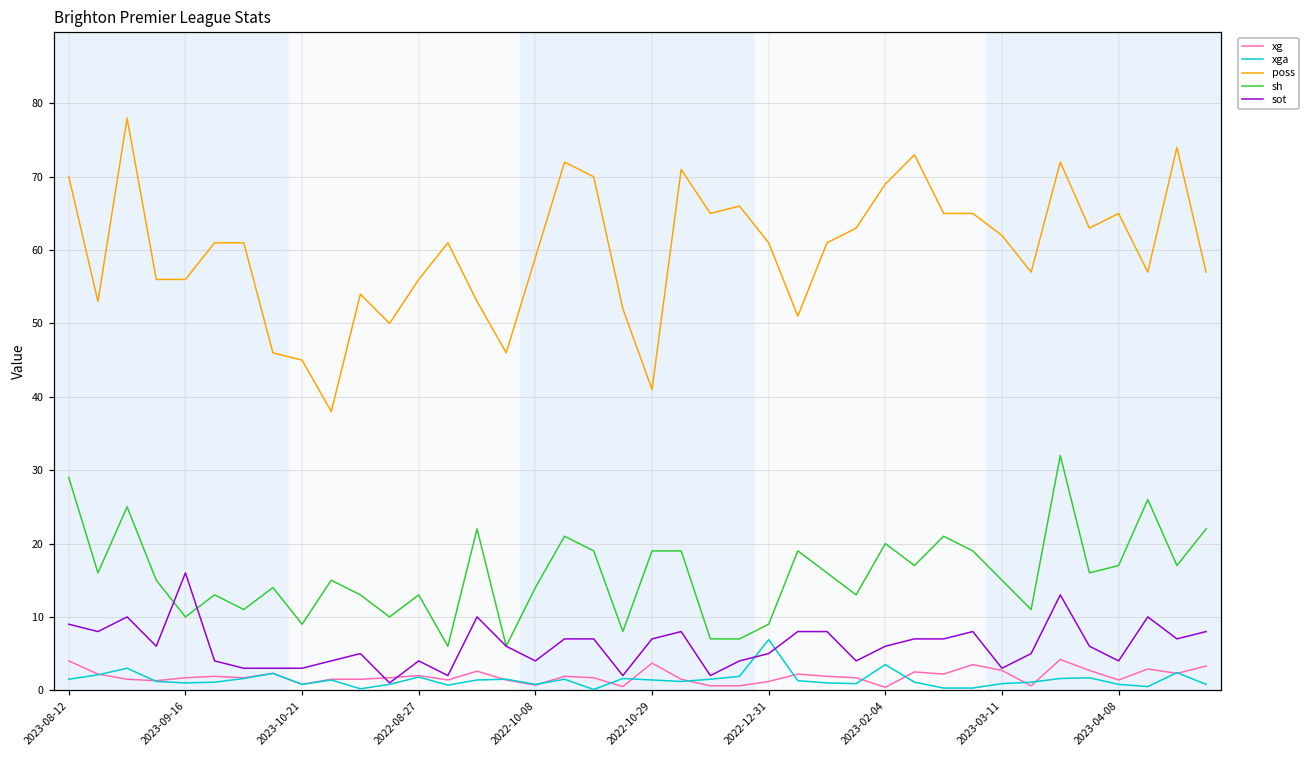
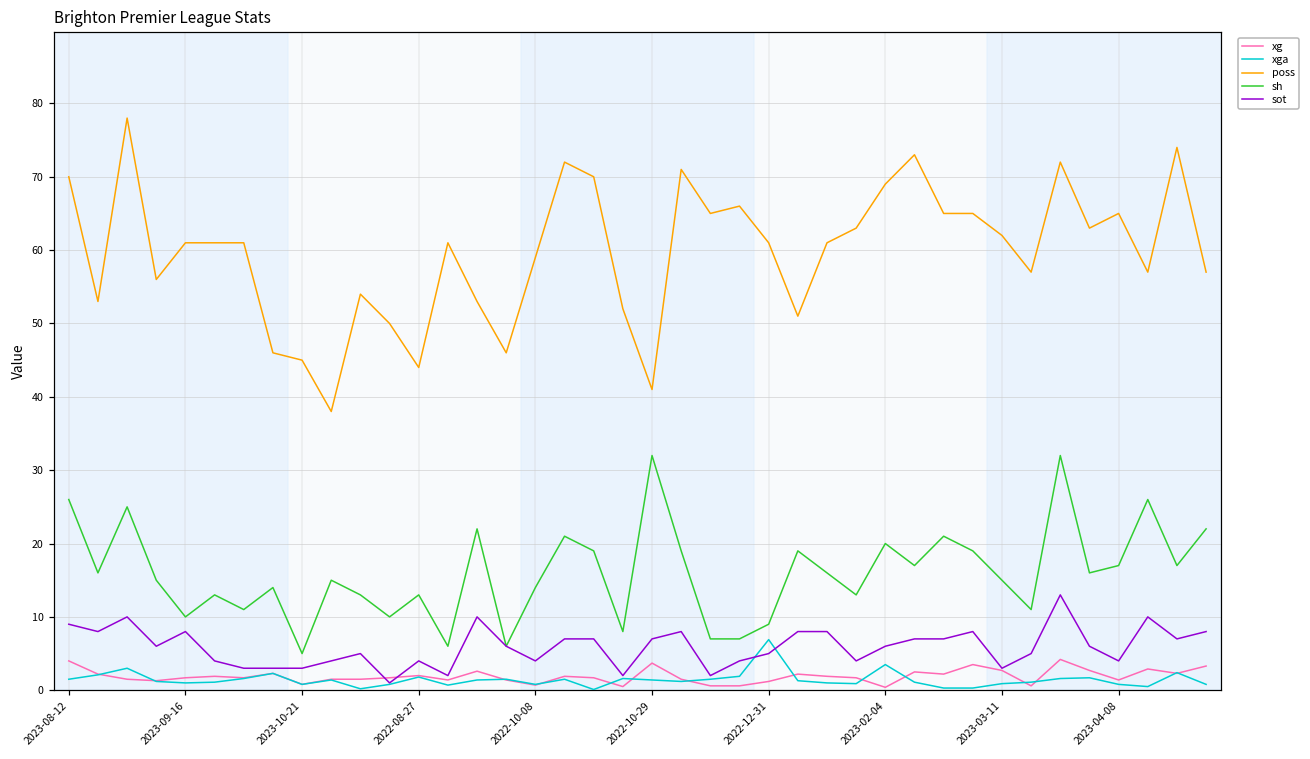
  {
    "xg": {
      "2023-08-12": 4,
      "2023-09-16": 2,
      "2022-10-29": 4,
      "2022-12-31": 1,
      "2023-02-04": 0,
      "2023-04-08": 1
    },
    "xga": {
      "2023-08-12": 2,
      "2023-09-16": 1,
      "2022-10-29": 1,
      "2022-12-31": 7,
      "2023-02-04": 4,
      "2023-03-11": 1,
      "2023-04-08": 1
    },
    "poss": {
      "2023-08-12": 70,
-     "2023-09-16": 56,
+     "2023-09-16": 61,
      "2023-10-21": 45,
-     "2022-08-27": 56,
+     "2022-08-27": 44,
      "2022-10-08": 59,
      "2022-10-29": 41,
      "2022-12-31": 61,
      "2023-02-04": 69,
      "2023-03-11": 62,
      "2023-04-08": 65
    },
    "sh": {
-     "2023-08-12": 29,
+     "2023-08-12": 26,
      "2023-09-16": 10,
-     "2023-10-21": 9,
+     "2023-10-21": 5,
      "2022-08-27": 13,
      "2022-10-08": 14,
-     "2022-10-29": 19,
+     "2022-10-29": 32,
      "2022-12-31": 9,
      "2023-02-04": 20,
      "2023-03-11": 15,
      "2023-04-08": 17
    },
    "sot": {
      "2023-08-12": 9,
-     "2023-09-16": 16,
+     "2023-09-16": 8,
      "2023-10-21": 3,
      "2022-08-27": 4,
      "2022-10-08": 4,
      "2022-10-29": 7,
      "2022-12-31": 5,
      "2023-02-04": 6,
      "2023-04-08": 4
    }
  }
